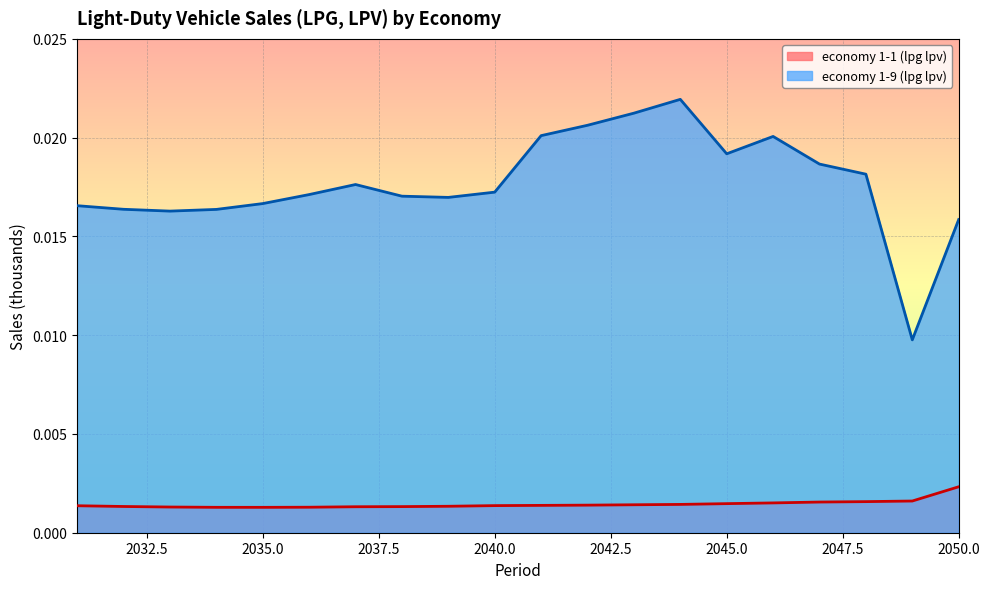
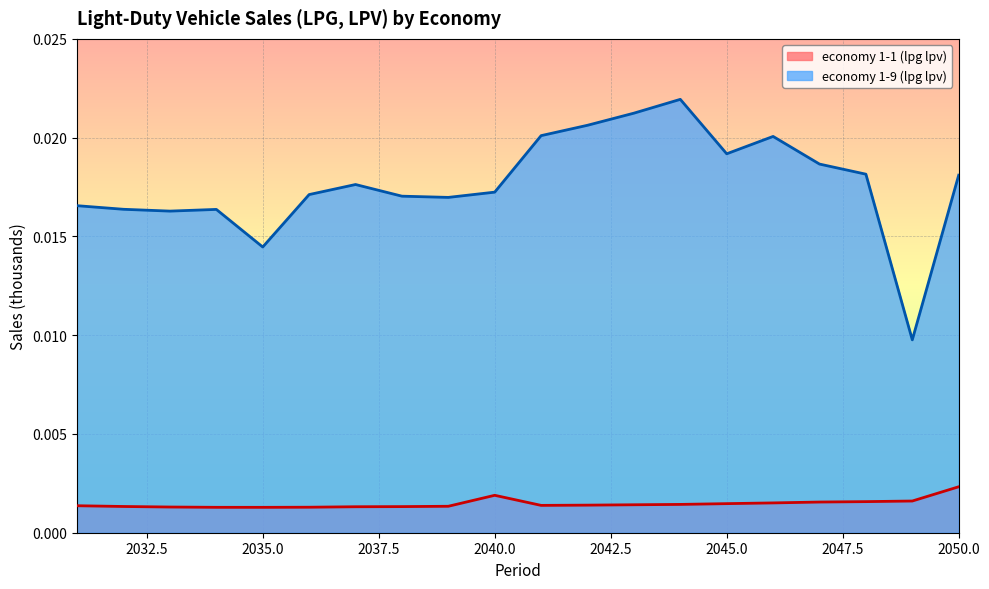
  {
    "economy 1-1 (lpg lpv)": {
      "2035.0": 0.0013,
-     "2040.0": 0.0014,
+     "2040.0": 0.0019,
      "2045.0": 0.0015,
      "2050.0": 0.0023
    },
    "economy 1-9 (lpg lpv)": {
-     "2035.0": 0.0167,
+     "2035.0": 0.0145,
      "2040.0": 0.0172,
      "2045.0": 0.0192,
-     "2050.0": 0.0159
+     "2050.0": 0.0181
    }
  }
